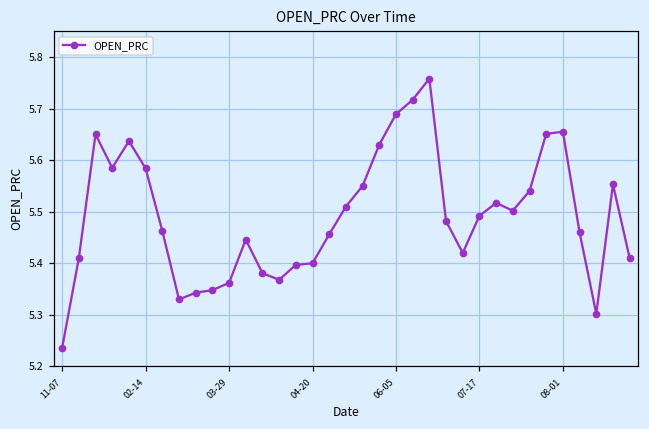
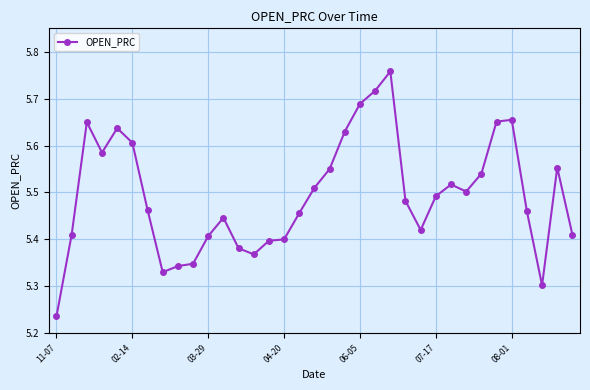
  {
    "11-07": 5.24,
-   "02-14": 5.58,
-   "03-29": 5.36,
+   "02-14": 5.61,
+   "03-29": 5.41,
    "04-20": 5.40,
    "06-05": 5.69,
    "07-17": 5.49,
    "08-01": 5.66
  }
